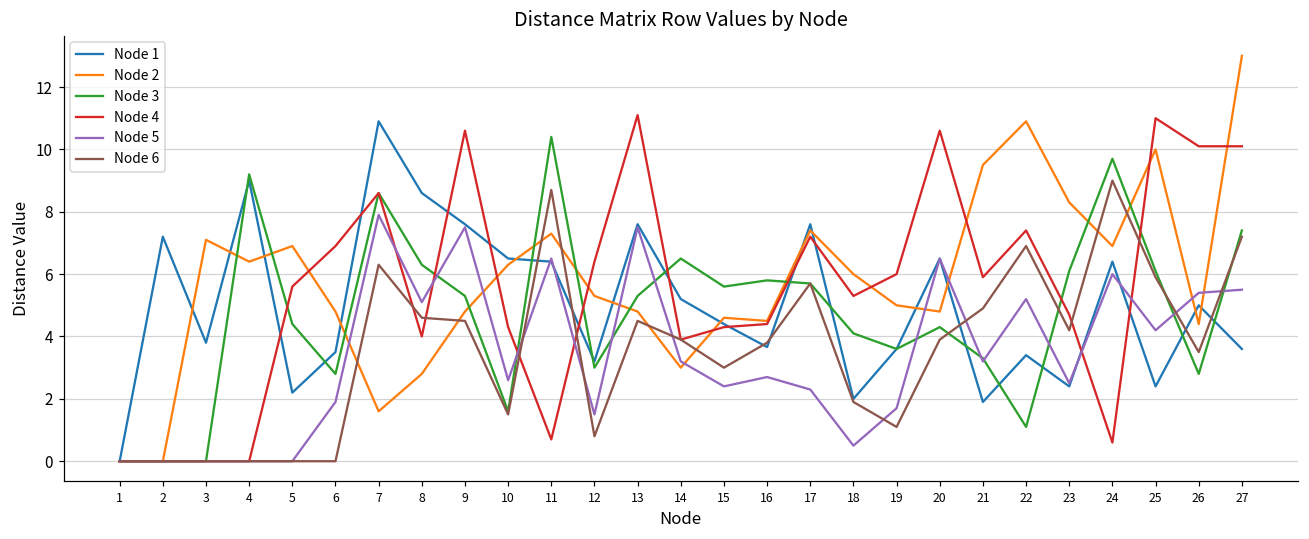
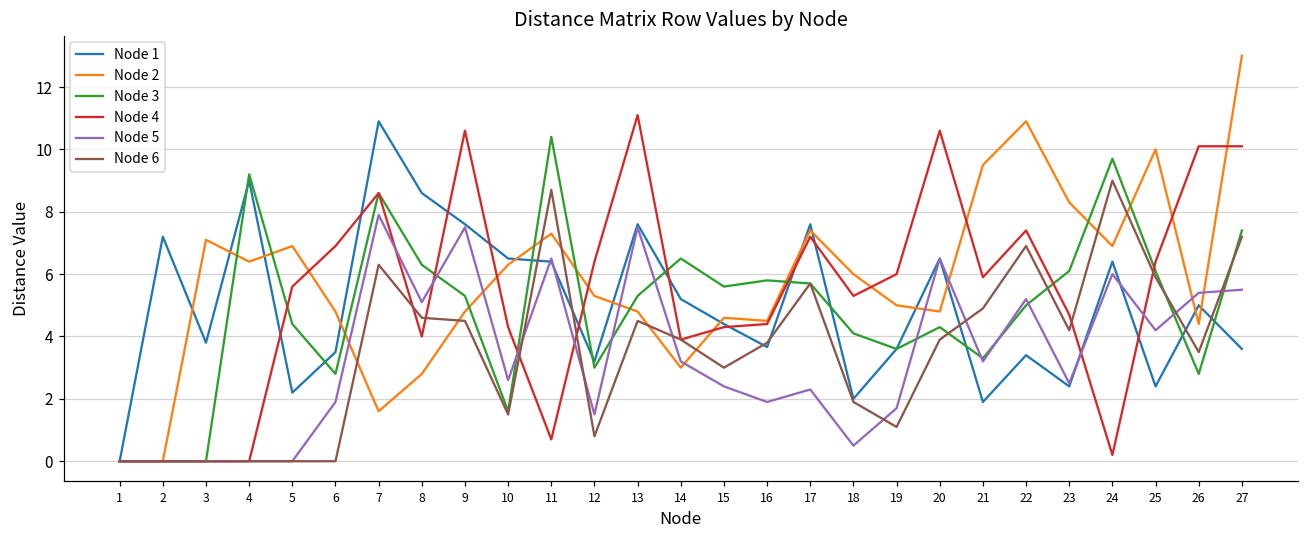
  {
    "Node 1": {
      "2": 7.2,
      "3": 3.8,
      "4": 9.0,
      "5": 2.2,
      "6": 3.5,
      "7": 10.9,
      "8": 8.6,
      "9": 7.6,
      "10": 6.5,
      "11": 6.4,
      "12": 3.2,
      "13": 7.6,
      "14": 5.2,
      "15": 4.4,
      "16": 3.7,
      "17": 7.6,
      "18": 2.0,
      "21": 1.9,
      "22": 3.4,
      "23": 2.4,
      "24": 6.4,
      "25": 2.4,
      "26": 5.0,
      "27": 3.6
    },
    "Node 2": {
      "3": 7.1,
      "4": 6.4,
      "5": 6.9,
      "6": 4.8,
      "7": 1.6,
      "8": 2.8,
      "9": 4.8,
      "10": 6.3,
      "11": 7.3,
      "12": 5.3,
      "13": 4.8,
      "14": 3.0,
      "15": 4.6,
      "16": 4.5,
      "17": 7.4,
      "18": 6.0,
      "19": 5.0,
      "20": 4.8,
      "21": 9.5,
      "22": 10.9,
      "23": 8.3,
      "24": 6.9,
      "25": 10.0,
      "26": 4.4,
      "27": 13.0
    },
    "Node 3": {
      "4": 9.2,
      "5": 4.4,
      "6": 2.8,
      "8": 6.3,
      "9": 5.3,
      "10": 1.6,
      "11": 10.4,
      "12": 3.0,
      "13": 5.3,
      "14": 6.5,
      "15": 5.6,
      "16": 5.8,
      "18": 4.1,
      "20": 4.3,
      "21": 3.3,
-     "22": 1.1,
+     "22": 5.0,
      "23": 6.1,
      "24": 9.7,
      "25": 6.1,
      "26": 2.8,
      "27": 7.4
    },
    "Node 4": {
      "5": 5.6,
      "6": 6.9,
      "8": 4.0,
      "9": 10.6,
      "10": 4.3,
      "11": 0.7,
      "12": 6.4,
      "13": 11.1,
      "15": 4.3,
      "16": 4.4,
      "17": 7.2,
      "18": 5.3,
      "19": 6.0,
      "20": 10.6,
      "21": 5.9,
      "22": 7.4,
      "23": 4.7,
-     "24": 0.6,
-     "25": 11.0,
+     "24": 0.2,
+     "25": 6.4,
      "26": 10.1,
      "27": 10.1
    },
    "Node 5": {
      "6": 1.9,
      "7": 7.9,
      "8": 5.1,
      "9": 7.5,
      "10": 2.6,
      "11": 6.5,
      "12": 1.5,
      "13": 7.5,
      "14": 3.2,
      "15": 2.4,
-     "16": 2.7,
+     "16": 1.9,
      "17": 2.3,
      "18": 0.5,
      "19": 1.7,
      "21": 3.2,
      "22": 5.2,
      "23": 2.5,
      "24": 6.0,
      "25": 4.2,
      "26": 5.4,
      "27": 5.5
    },
    "Node 6": {
      "6": 0.0,
      "7": 6.3,
      "8": 4.6,
      "9": 4.5,
      "10": 1.5,
      "11": 8.7,
      "12": 0.8,
      "13": 4.5,
      "15": 3.0,
      "16": 3.8,
      "18": 1.9,
      "19": 1.1,
      "20": 3.9,
      "21": 4.9,
      "22": 6.9,
      "23": 4.2,
      "24": 9.0,
      "25": 5.9,
      "26": 3.5,
      "27": 7.2
    }
  }
